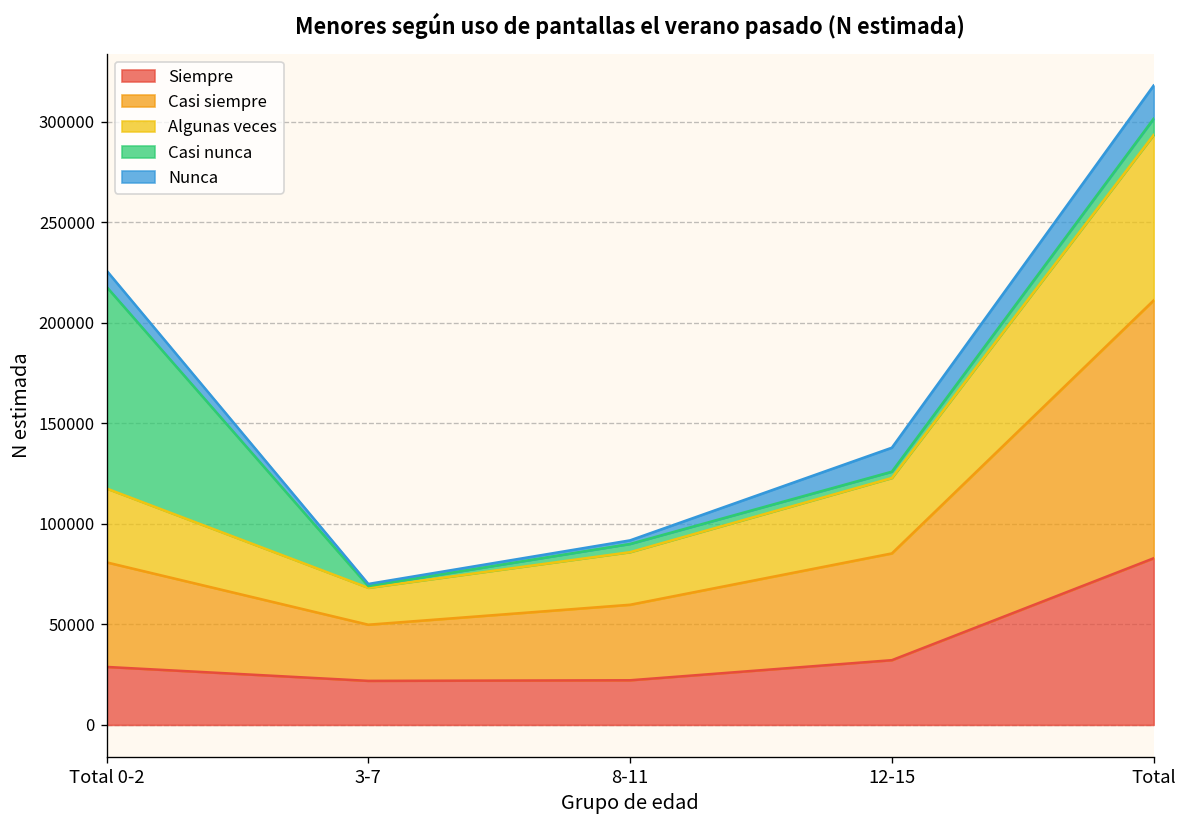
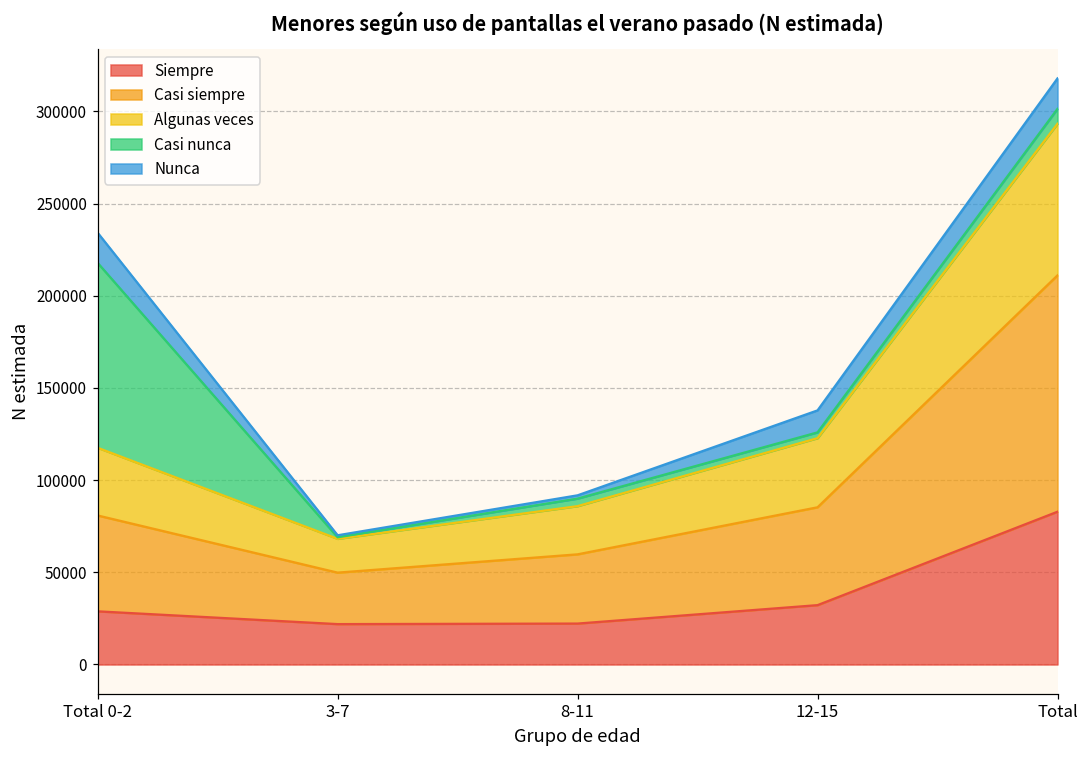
  {
    "Siempre": {
      "Total 0-2": 29000,
      "3-7": 22000,
      "8-11": 22000,
      "12-15": 32000,
      "Total": 83000
    },
    "Casi nunca": {
      "Total 0-2": 100000,
      "8-11": 4000,
      "12-15": 3000,
      "Total": 8000
    },
    "Nunca": {
-     "Total 0-2": 8000,
+     "Total 0-2": 16000,
      "8-11": 2000,
      "12-15": 12000,
      "Total": 17000
    }
  }
